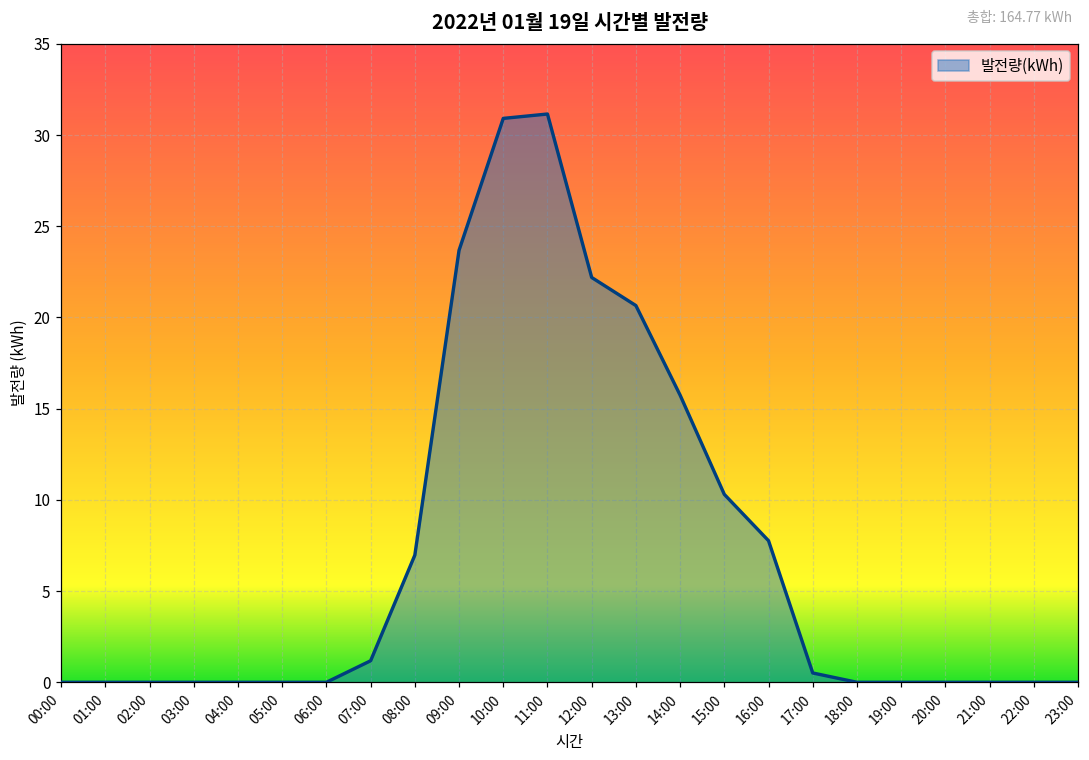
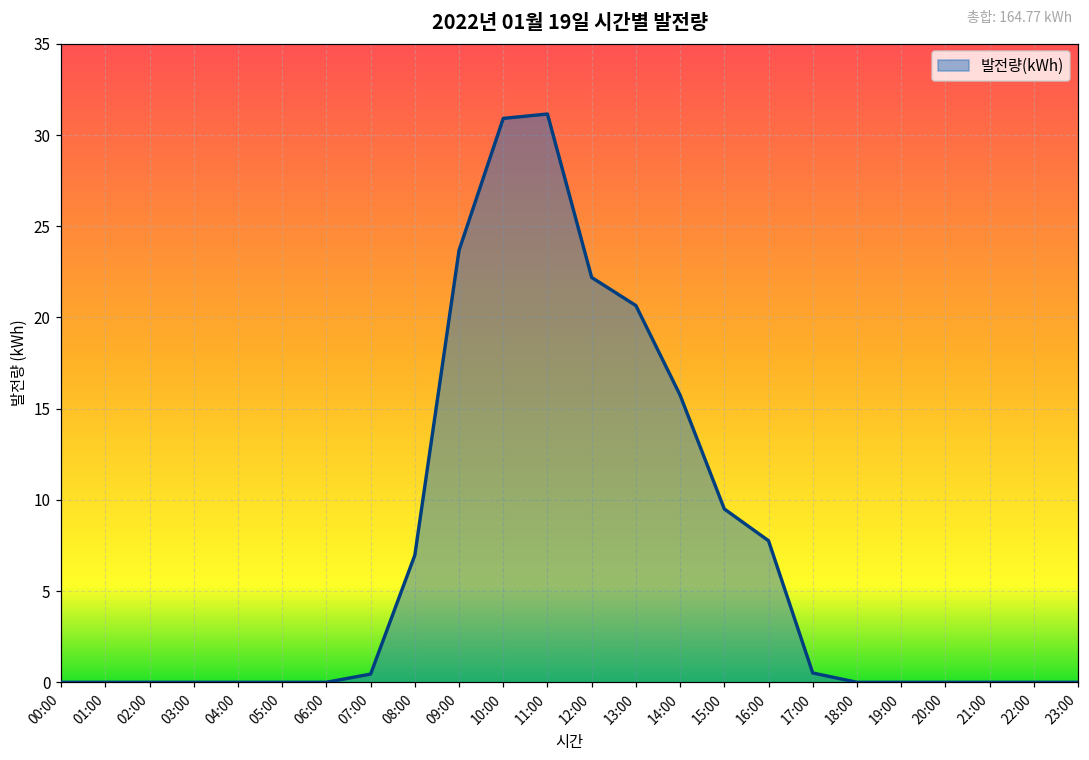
  {
    "00:00": 0.0,
    "01:00": 0.0,
    "02:00": 0.0,
    "03:00": 0.0,
    "04:00": 0.0,
    "05:00": 0.0,
    "06:00": 0.0,
-   "07:00": 1.2,
+   "07:00": 0.5,
    "08:00": 7.0,
    "09:00": 23.7,
    "10:00": 30.9,
    "11:00": 31.2,
    "12:00": 22.2,
    "13:00": 20.7,
    "14:00": 15.7,
-   "15:00": 10.3,
+   "15:00": 9.5,
    "16:00": 7.8,
    "17:00": 0.5,
    "18:00": 0.0,
    "19:00": 0.0,
    "20:00": 0.0,
    "21:00": 0.0,
    "22:00": 0.0,
    "23:00": 0.0
  }
